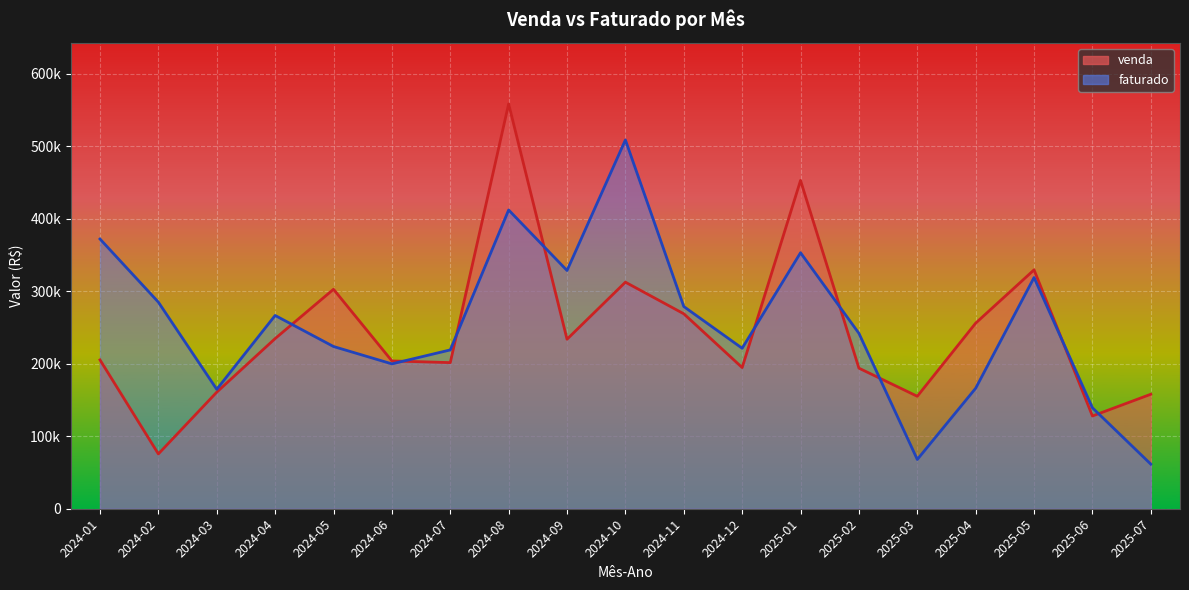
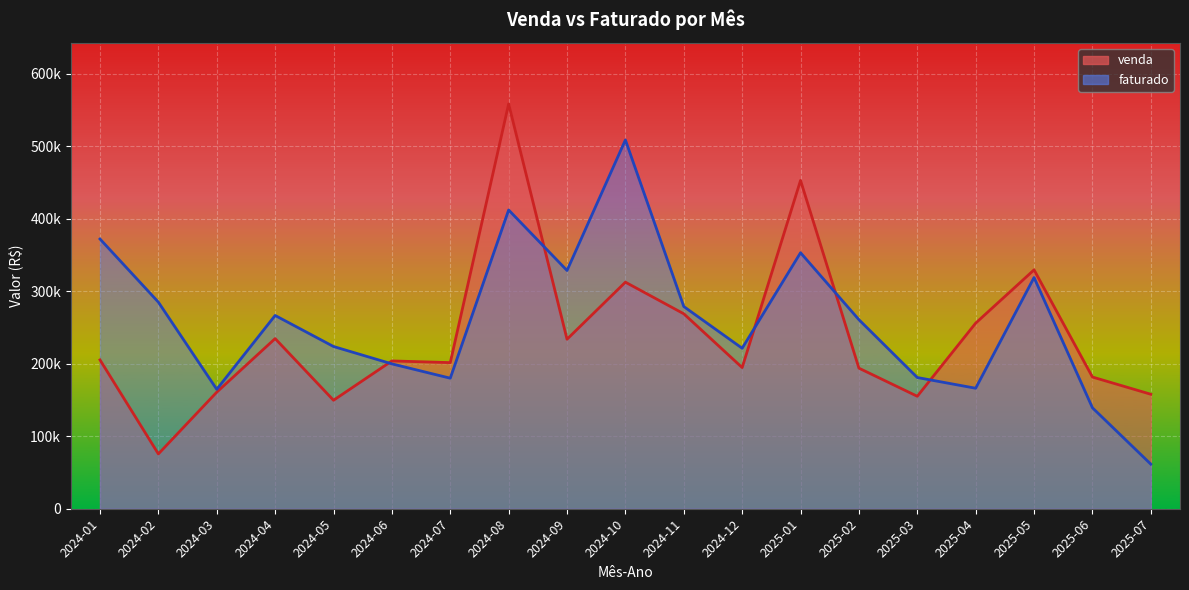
  {
    "venda": {
      "2024-01": 210000,
      "2024-02": 80000,
      "2024-03": 160000,
      "2024-04": 230000,
-     "2024-05": 300000,
+     "2024-05": 150000,
      "2024-06": 200000,
      "2024-07": 200000,
      "2024-08": 560000,
      "2024-09": 230000,
      "2024-10": 310000,
      "2024-11": 270000,
      "2024-12": 190000,
      "2025-01": 450000,
      "2025-02": 190000,
      "2025-03": 160000,
      "2025-04": 260000,
      "2025-05": 330000,
-     "2025-06": 130000,
+     "2025-06": 180000,
      "2025-07": 160000
    },
    "faturado": {
      "2024-01": 370000,
      "2024-02": 290000,
      "2024-03": 160000,
      "2024-04": 270000,
      "2024-05": 220000,
      "2024-06": 200000,
-     "2024-07": 220000,
+     "2024-07": 180000,
      "2024-08": 410000,
      "2024-09": 330000,
      "2024-10": 510000,
      "2024-11": 280000,
      "2024-12": 220000,
      "2025-01": 350000,
-     "2025-02": 240000,
-     "2025-03": 70000,
+     "2025-02": 260000,
+     "2025-03": 180000,
      "2025-04": 170000,
      "2025-05": 320000,
      "2025-06": 140000,
      "2025-07": 60000
    }
  }
